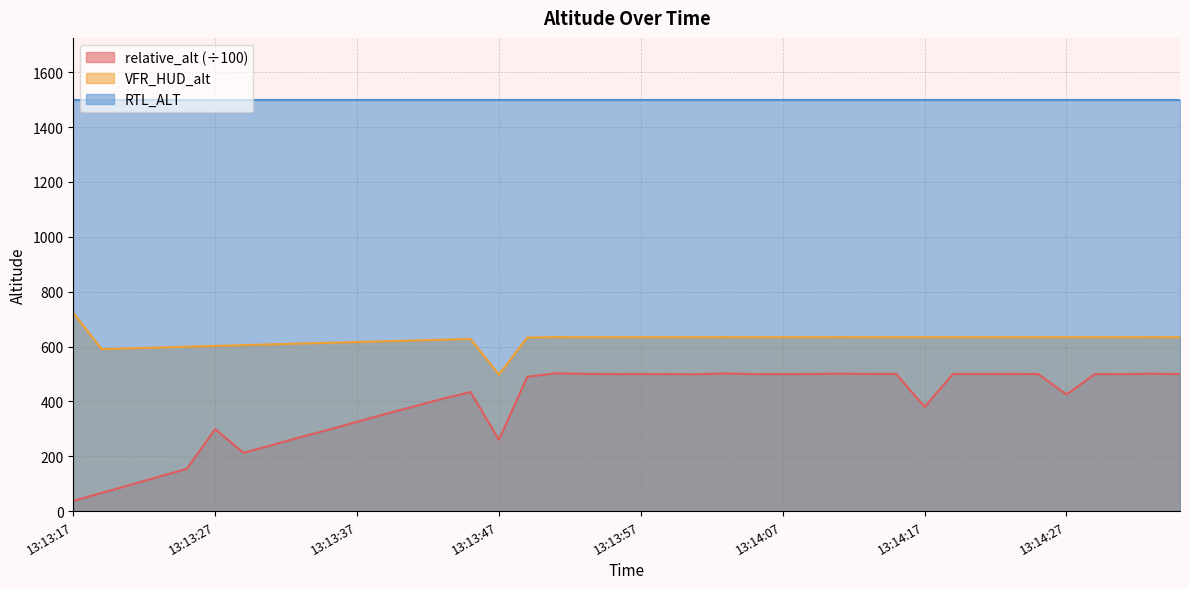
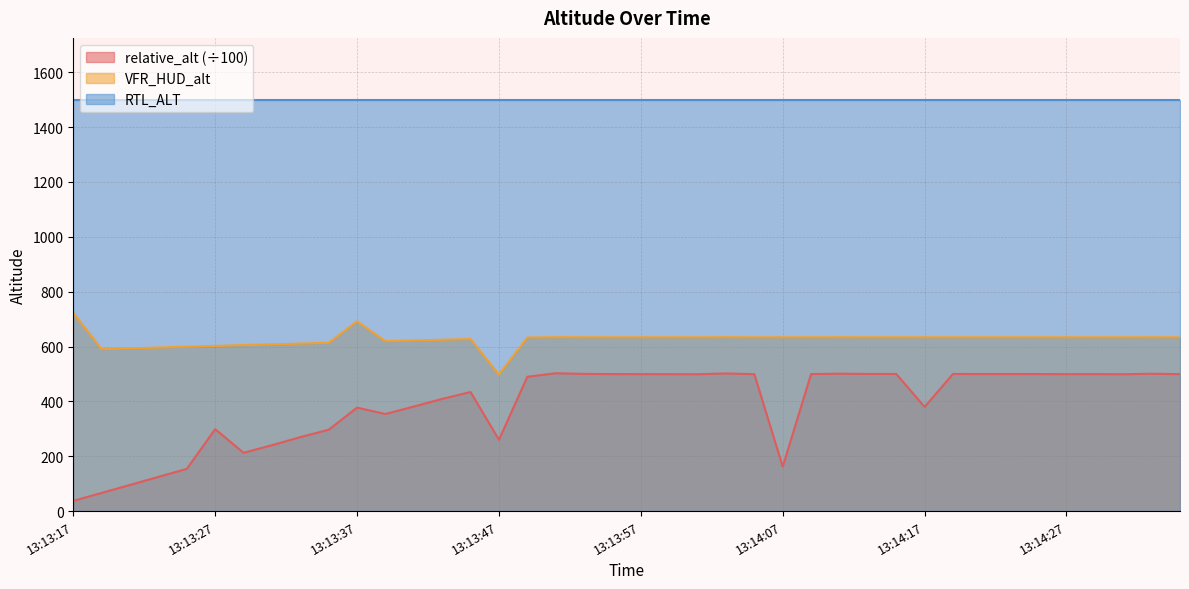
  {
    "relative_alt (÷100)": {
      "13:13:17": 40,
      "13:13:27": 300,
-     "13:13:37": 330,
+     "13:13:37": 380,
      "13:13:47": 260,
      "13:13:57": 500,
-     "13:14:07": 500,
+     "13:14:07": 160,
      "13:14:17": 380,
-     "13:14:27": 430
+     "13:14:27": 500
    },
    "VFR_HUD_alt": {
      "13:13:17": 720,
      "13:13:27": 600,
-     "13:13:37": 620,
+     "13:13:37": 690,
      "13:13:47": 500,
      "13:13:57": 630,
      "13:14:07": 630,
      "13:14:17": 630,
      "13:14:27": 630
    },
    "RTL_ALT": {
      "13:13:17": 1500,
      "13:13:37": 1500,
      "13:13:47": 1500,
      "13:13:57": 1500,
      "13:14:07": 1500,
      "13:14:17": 1500,
      "13:14:27": 1500
    }
  }
